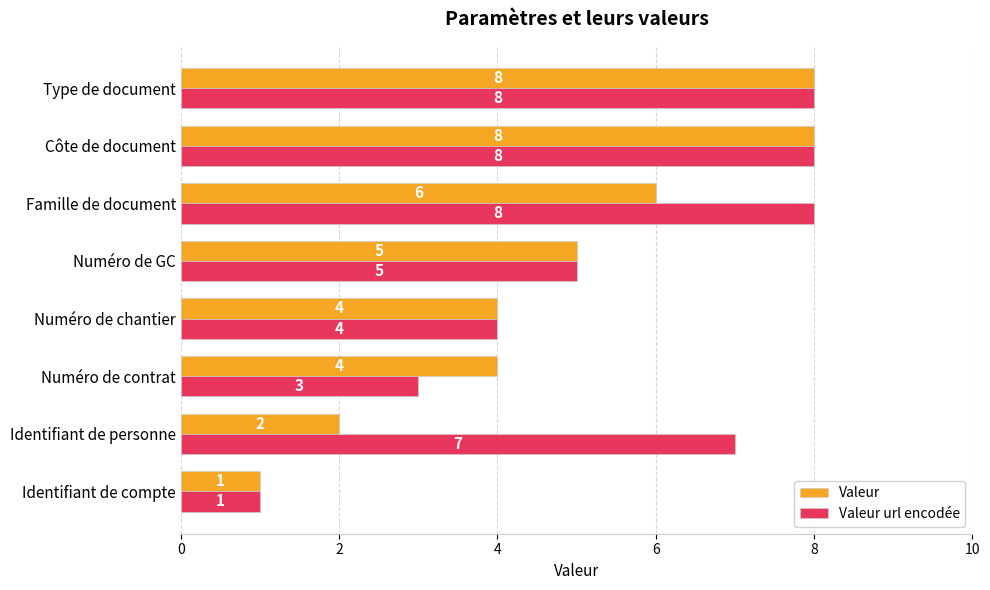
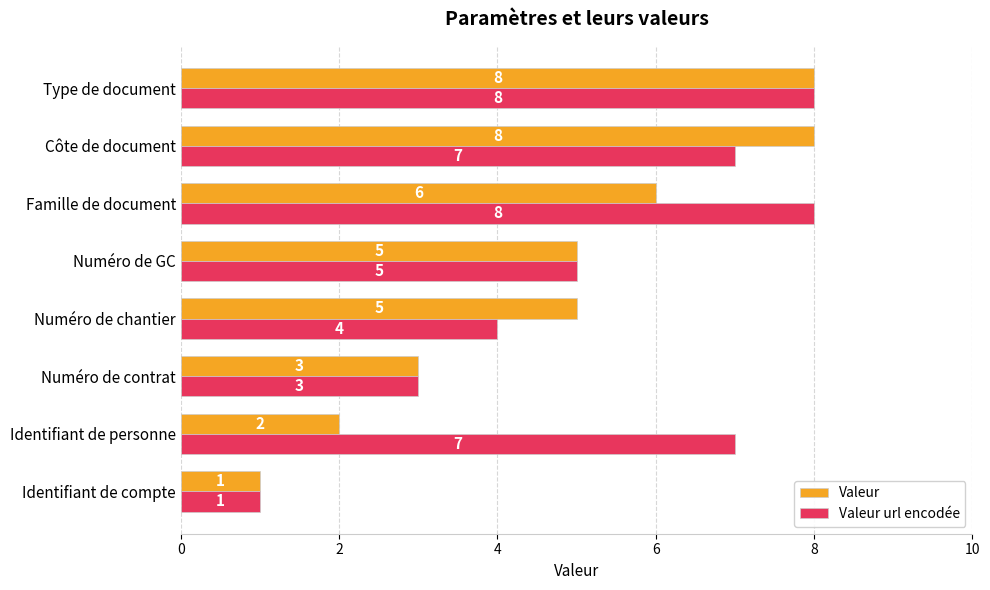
  {
    "Valeur": {
      "Type de document": 8,
      "Côte de document": 8,
      "Famille de document": 6,
      "Numéro de GC": 5,
-     "Numéro de chantier": 4,
-     "Numéro de contrat": 4,
+     "Numéro de chantier": 5,
+     "Numéro de contrat": 3,
      "Identifiant de personne": 2,
      "Identifiant de compte": 1
    },
    "Valeur url encodée": {
      "Type de document": 8,
-     "Côte de document": 8,
+     "Côte de document": 7,
      "Famille de document": 8,
      "Numéro de GC": 5,
      "Numéro de chantier": 4,
      "Numéro de contrat": 3,
      "Identifiant de personne": 7,
      "Identifiant de compte": 1
    }
  }
